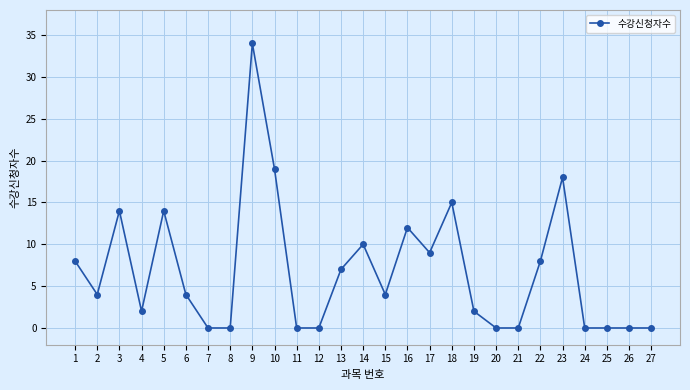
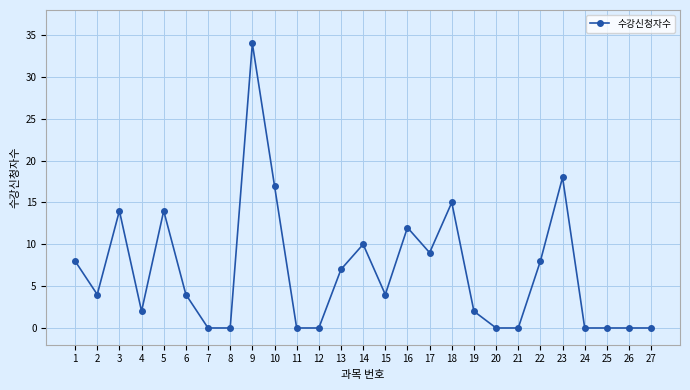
  {
    "1": 8,
    "2": 4,
    "3": 14,
    "4": 2,
    "5": 14,
    "6": 4,
    "7": 0,
    "8": 0,
    "9": 34,
-   "10": 19,
+   "10": 17,
    "11": 0,
    "12": 0,
    "13": 7,
    "14": 10,
    "15": 4,
    "16": 12,
    "17": 9,
    "18": 15,
    "19": 2,
    "20": 0,
    "21": 0,
    "22": 8,
    "23": 18,
    "24": 0,
    "25": 0,
    "26": 0,
    "27": 0
  }
